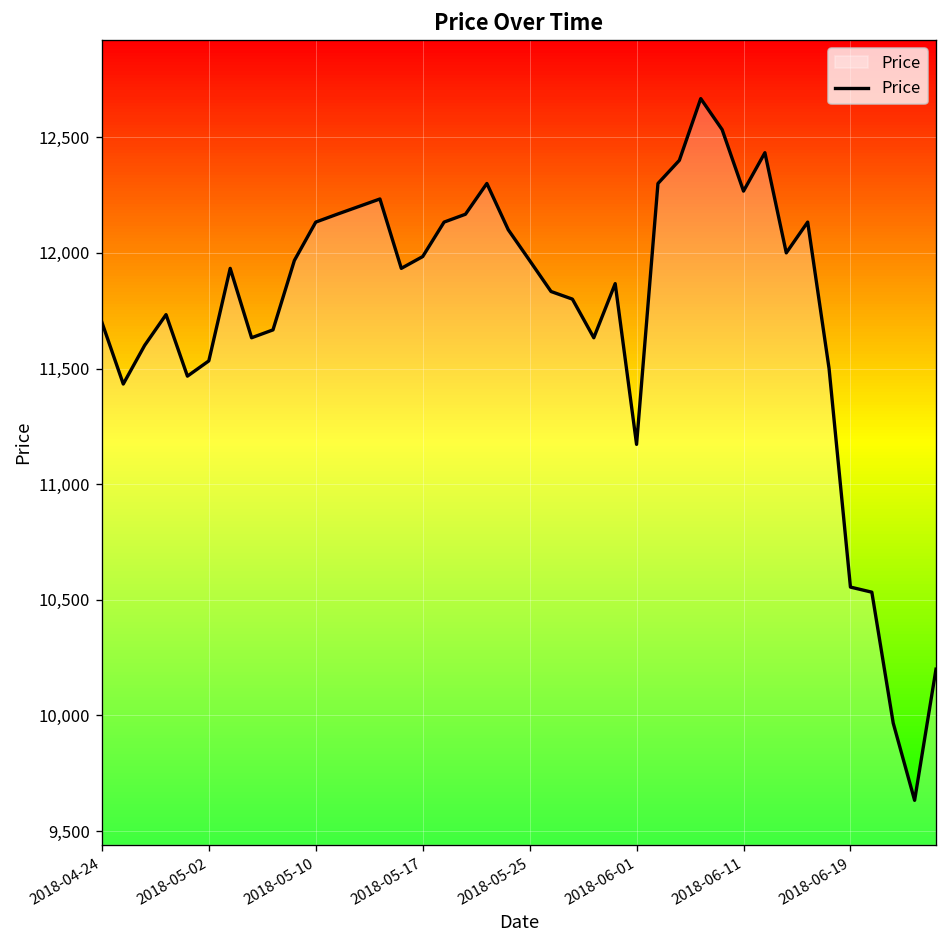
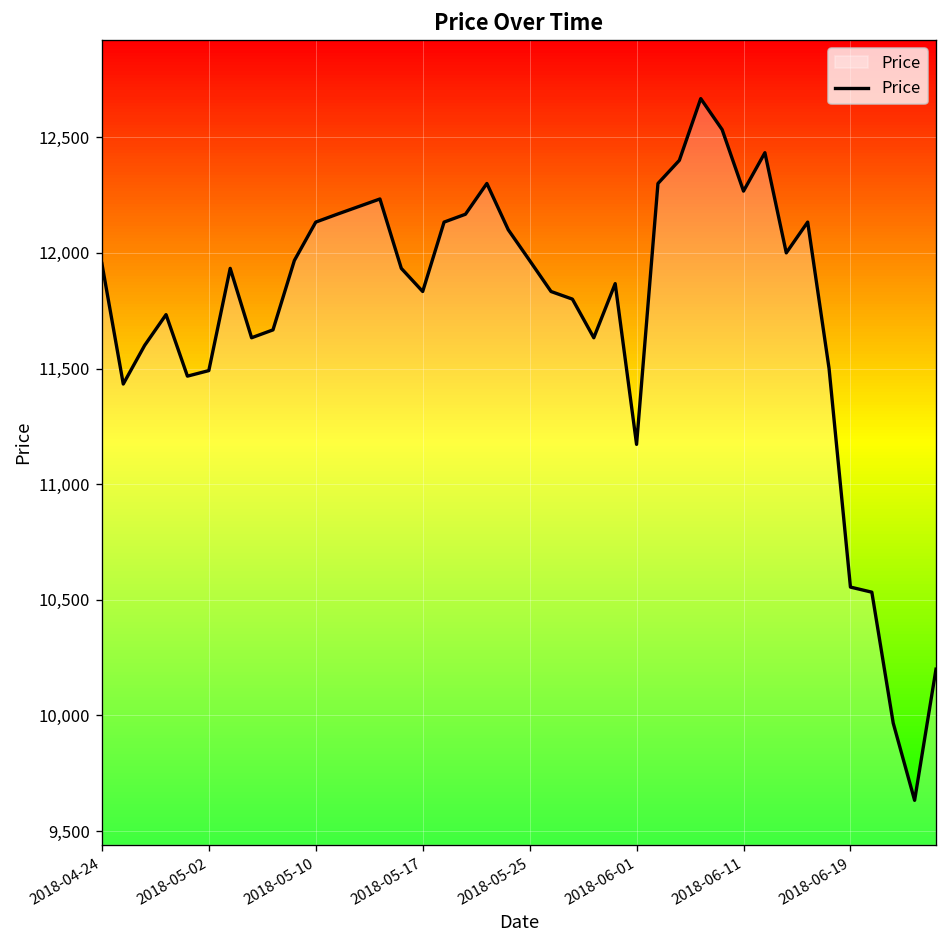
  {
-   "2018-04-24": "11,700",
-   "2018-05-02": "11,530",
+   "2018-04-24": "11,950",
+   "2018-05-02": "11,490",
    "2018-05-10": "12,130",
-   "2018-05-17": "11,980",
+   "2018-05-17": "11,830",
    "2018-05-25": "11,970",
    "2018-06-01": "11,170",
    "2018-06-11": "12,270",
    "2018-06-19": "10,560"
  }
